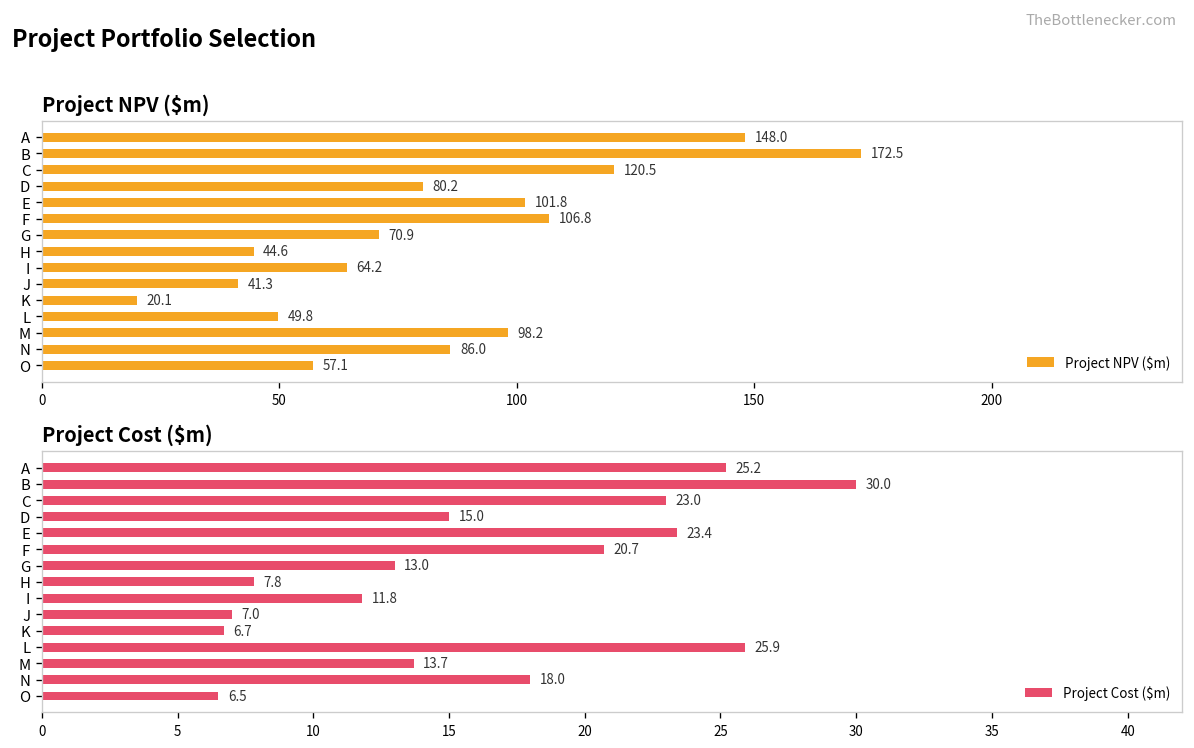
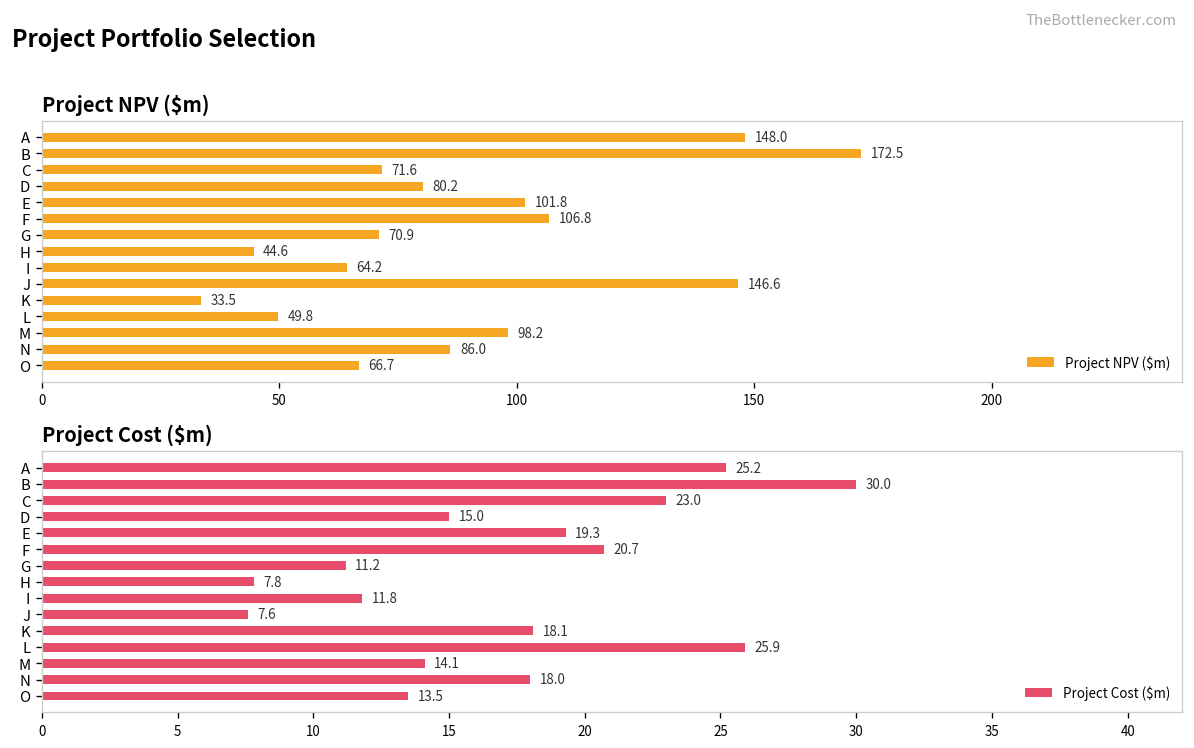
  {
    "Project NPV ($m)": {
      "A": 148.0,
      "B": 172.5,
-     "C": 120.5,
+     "C": 71.6,
      "D": 80.2,
      "E": 101.8,
      "F": 106.8,
      "G": 70.9,
      "H": 44.6,
      "I": 64.2,
-     "J": 41.3,
-     "K": 20.1,
+     "J": 146.6,
+     "K": 33.5,
      "L": 49.8,
      "M": 98.2,
      "N": 86.0,
-     "O": 57.1
+     "O": 66.7
    },
    "Project Cost ($m)": {
      "A": 25.2,
      "B": 30.0,
      "C": 23.0,
      "D": 15.0,
-     "E": 23.4,
+     "E": 19.3,
      "F": 20.7,
-     "G": 13.0,
+     "G": 11.2,
      "H": 7.8,
      "I": 11.8,
-     "J": 7.0,
-     "K": 6.7,
+     "J": 7.6,
+     "K": 18.1,
      "L": 25.9,
-     "M": 13.7,
+     "M": 14.1,
      "N": 18.0,
-     "O": 6.5
+     "O": 13.5
    }
  }
